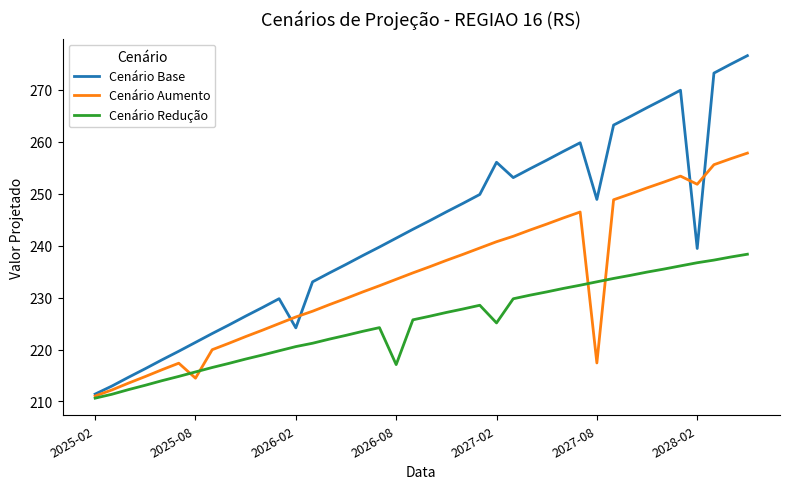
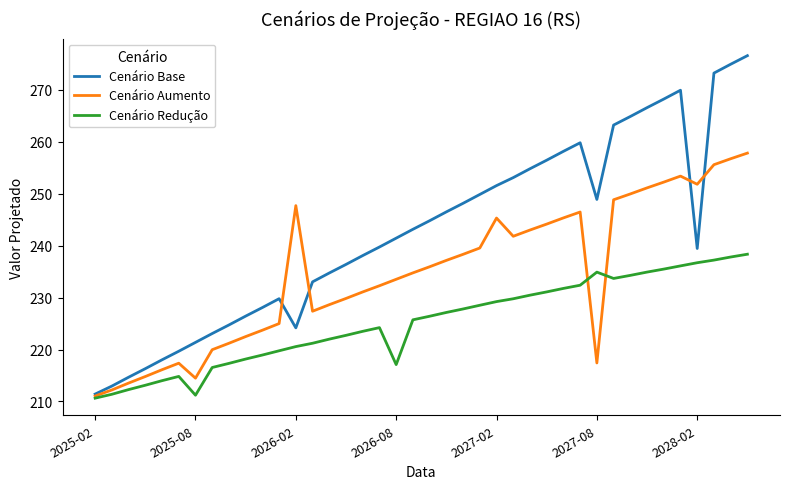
  {
    "Cenário Base": {
      "2025-08": 221,
      "2026-02": 224,
      "2026-08": 241,
-     "2027-02": 256,
+     "2027-02": 252,
      "2027-08": 249,
      "2028-02": 239
    },
    "Cenário Aumento": {
      "2025-08": 214,
-     "2026-02": 226,
+     "2026-02": 248,
      "2026-08": 234,
-     "2027-02": 241,
+     "2027-02": 245,
      "2027-08": 217,
      "2028-02": 252
    },
    "Cenário Redução": {
-     "2025-08": 216,
+     "2025-08": 211,
      "2026-02": 221,
      "2026-08": 217,
-     "2027-02": 225,
-     "2027-08": 233,
+     "2027-02": 229,
+     "2027-08": 235,
      "2028-02": 237
    }
  }
